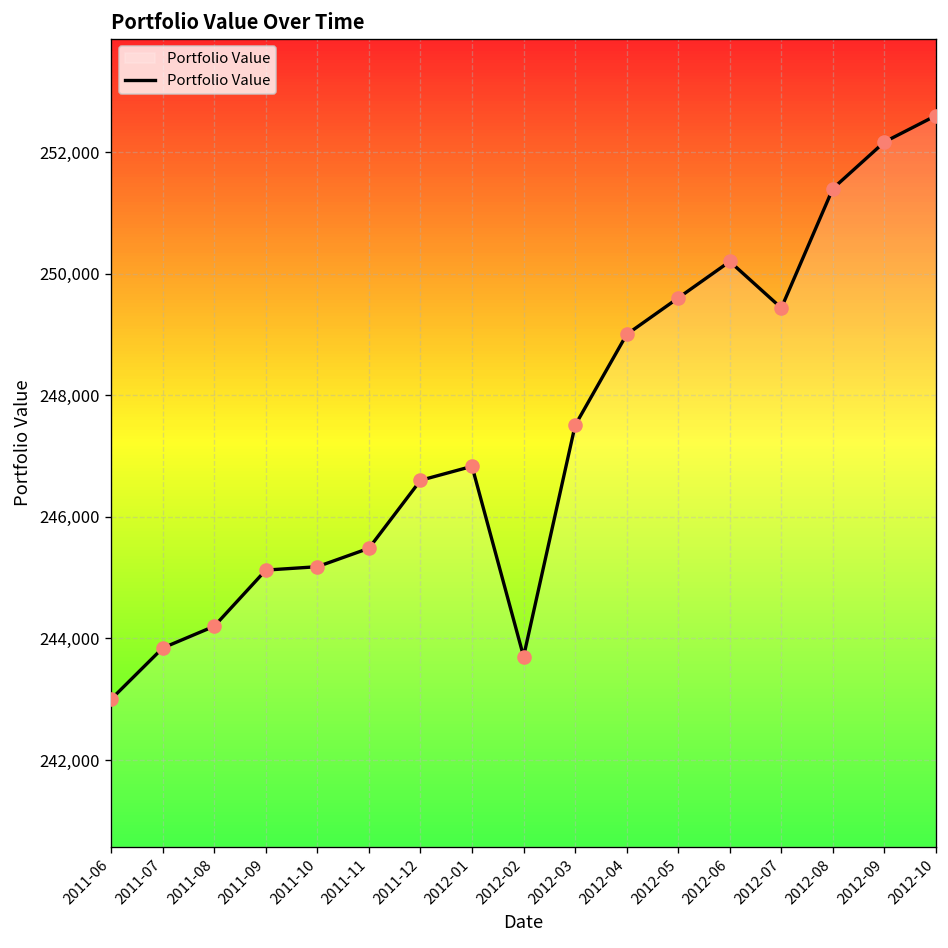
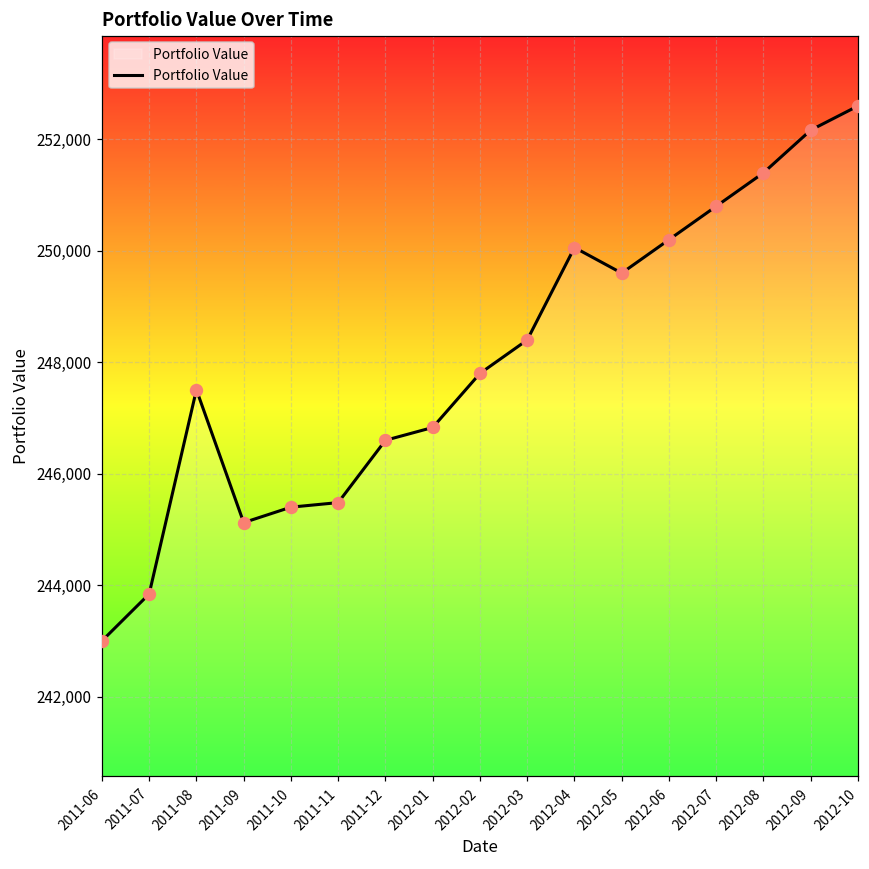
  {
    "2011-06": "243,000",
    "2011-07": "243,800",
-   "2011-08": "244,200",
+   "2011-08": "247,500",
    "2011-09": "245,100",
-   "2011-10": "245,200",
+   "2011-10": "245,400",
    "2011-11": "245,500",
    "2011-12": "246,600",
    "2012-01": "246,800",
-   "2012-02": "243,700",
-   "2012-03": "247,500",
-   "2012-04": "249,000",
+   "2012-02": "247,800",
+   "2012-03": "248,400",
+   "2012-04": "250,100",
    "2012-05": "249,600",
    "2012-06": "250,200",
-   "2012-07": "249,400",
+   "2012-07": "250,800",
    "2012-08": "251,400",
    "2012-09": "252,200",
    "2012-10": "252,600"
  }
